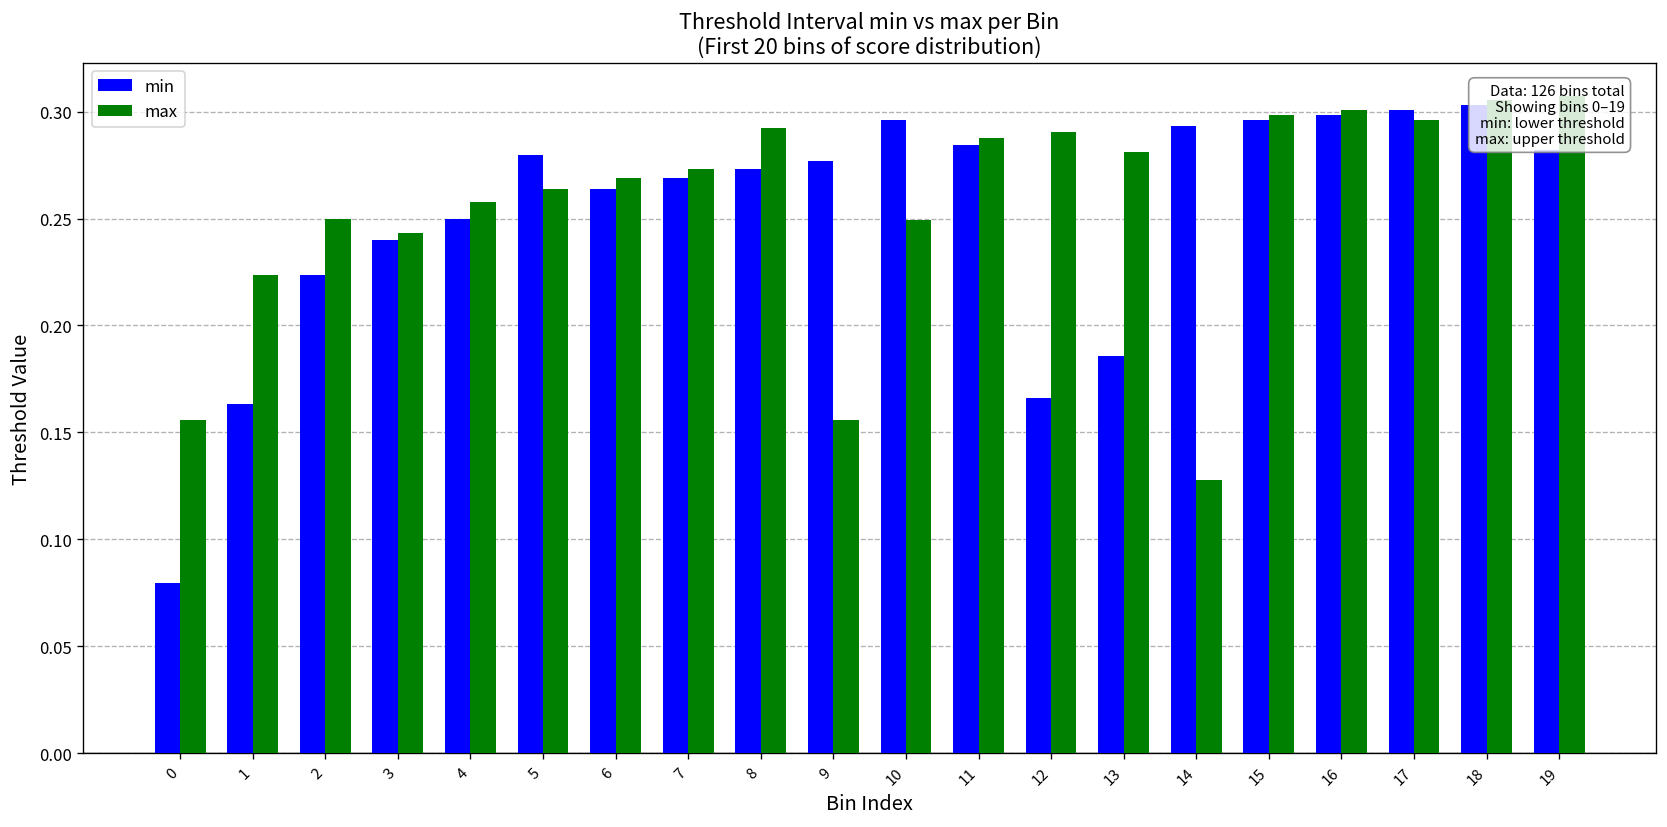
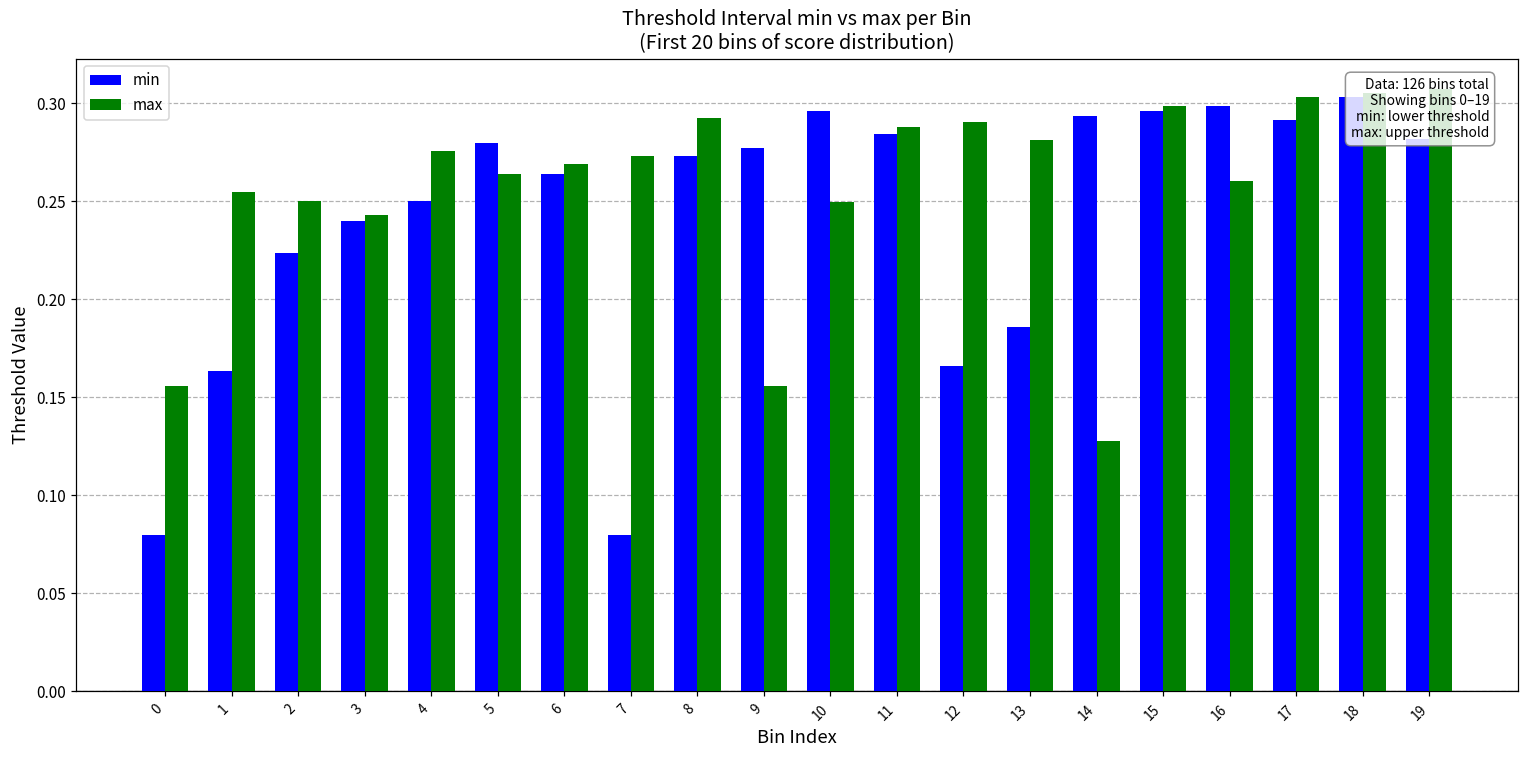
  {
    "min": {
      "0": 0.080,
      "1": 0.163,
      "2": 0.224,
      "3": 0.240,
      "4": 0.250,
      "5": 0.280,
      "6": 0.264,
-     "7": 0.269,
+     "7": 0.080,
      "8": 0.273,
      "9": 0.277,
      "10": 0.296,
      "11": 0.284,
      "12": 0.166,
      "13": 0.186,
      "14": 0.293,
      "15": 0.296,
      "16": 0.298,
-     "17": 0.301
+     "17": 0.292
    },
    "max": {
      "0": 0.156,
-     "1": 0.224,
+     "1": 0.255,
      "2": 0.250,
      "3": 0.243,
-     "4": 0.258,
+     "4": 0.276,
      "5": 0.264,
      "6": 0.269,
      "7": 0.273,
      "8": 0.293,
      "9": 0.156,
      "10": 0.250,
      "11": 0.288,
      "12": 0.291,
      "13": 0.281,
      "14": 0.128,
      "15": 0.298,
-     "16": 0.301,
-     "17": 0.296
+     "16": 0.260,
+     "17": 0.303
    }
  }
